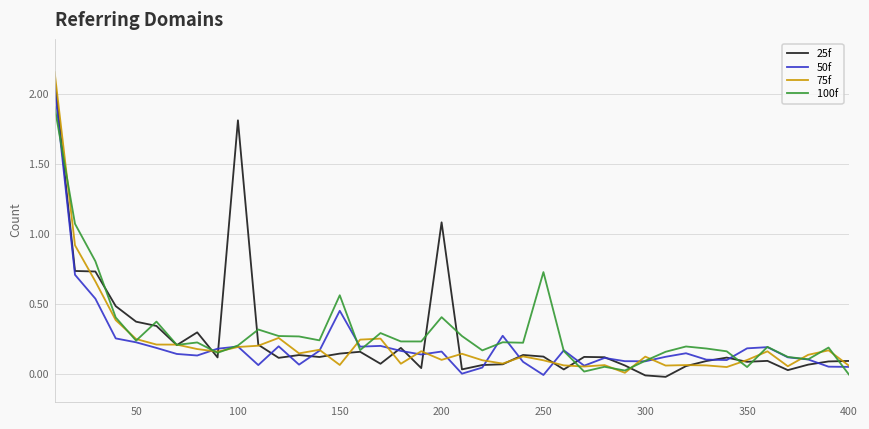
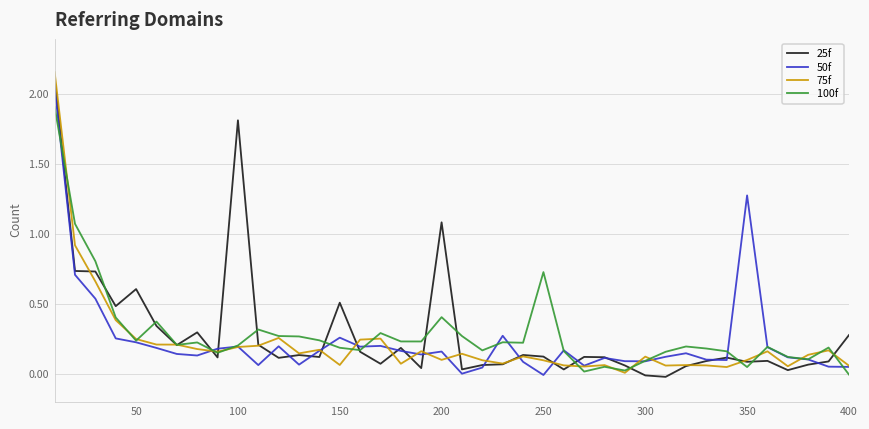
  {
    "25f": {
-     "50": 0.37,
+     "50": 0.61,
      "100": 1.82,
-     "150": 0.14,
+     "150": 0.51,
      "200": 1.08,
      "250": 0.12,
      "300": -0.01,
-     "400": 0.09
+     "400": 0.28
    },
    "50f": {
-     "150": 0.45,
+     "150": 0.26,
      "200": 0.16,
      "250": -0.01,
-     "350": 0.18
+     "350": 1.28
    },
    "75f": {
      "150": 0.06,
      "200": 0.10,
      "250": 0.10,
      "300": 0.12
    },
    "100f": {
-     "150": 0.56,
+     "150": 0.19,
      "200": 0.41,
      "250": 0.73,
      "350": 0.05,
      "400": -0.01
    }
  }
